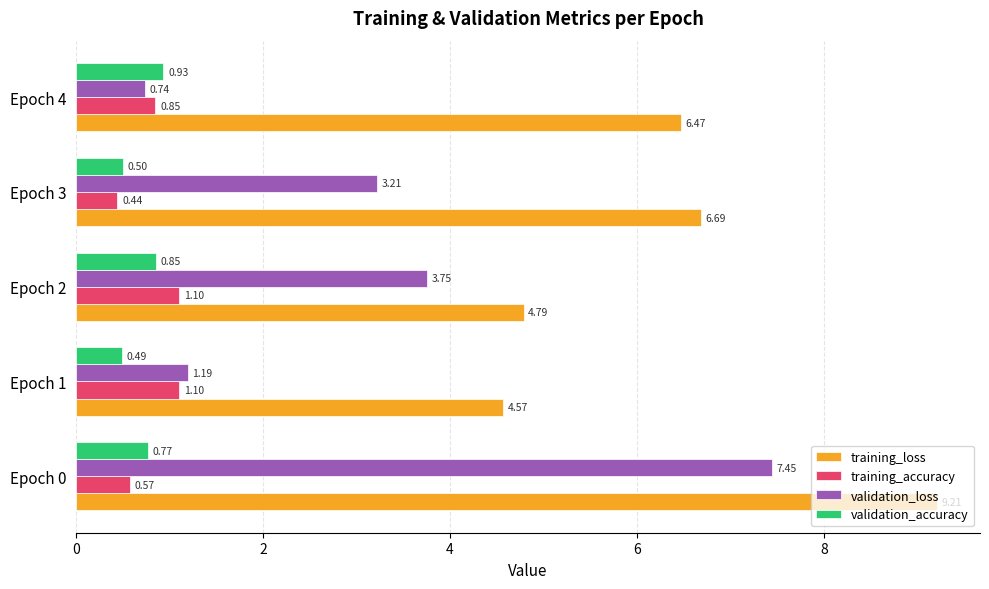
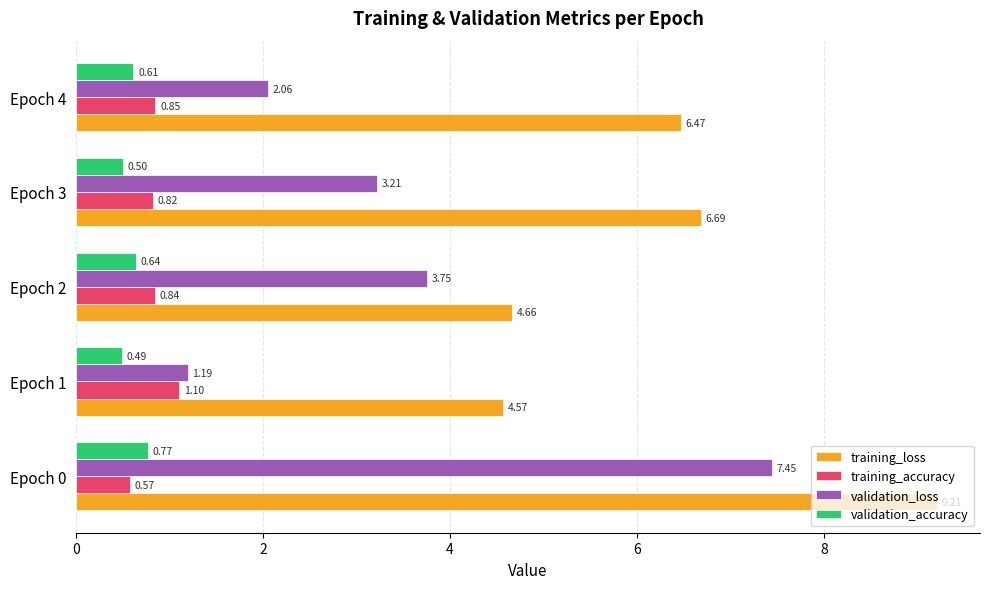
  {
    "training_loss": {
      "Epoch 4": 6.47,
      "Epoch 3": 6.69,
-     "Epoch 2": 4.79,
+     "Epoch 2": 4.66,
      "Epoch 1": 4.57
    },
    "training_accuracy": {
      "Epoch 4": 0.85,
-     "Epoch 3": 0.44,
-     "Epoch 2": 1.10,
+     "Epoch 3": 0.82,
+     "Epoch 2": 0.84,
      "Epoch 1": 1.10,
      "Epoch 0": 0.57
    },
    "validation_loss": {
-     "Epoch 4": 0.74,
+     "Epoch 4": 2.06,
      "Epoch 3": 3.21,
      "Epoch 2": 3.75,
      "Epoch 1": 1.19,
      "Epoch 0": 7.45
    },
    "validation_accuracy": {
-     "Epoch 4": 0.93,
+     "Epoch 4": 0.61,
      "Epoch 3": 0.50,
-     "Epoch 2": 0.85,
+     "Epoch 2": 0.64,
      "Epoch 1": 0.49,
      "Epoch 0": 0.77
    }
  }
